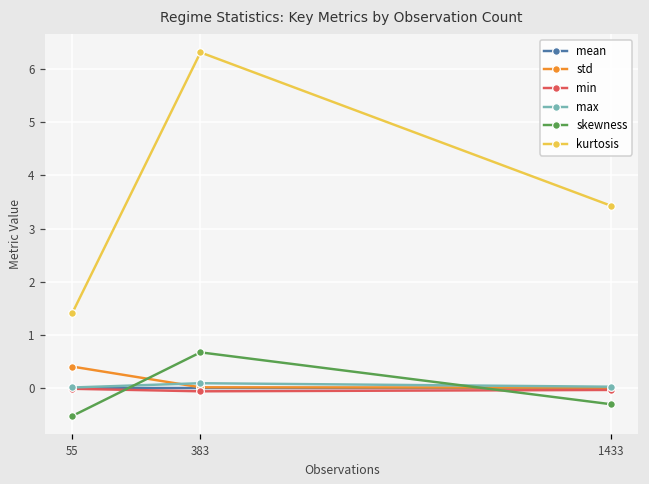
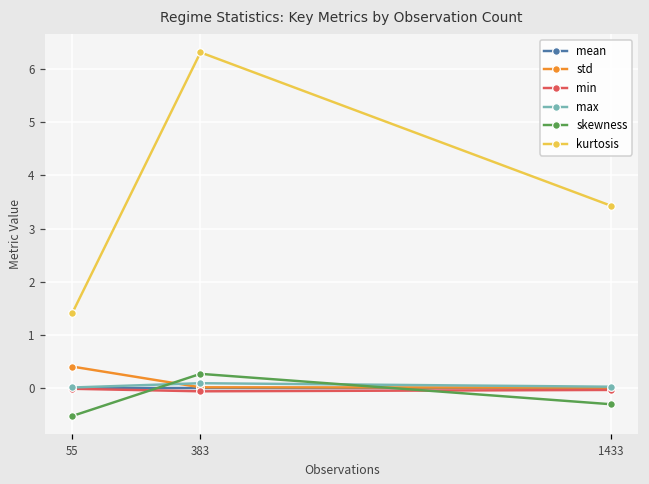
  {
    "std": {
      "55": 0.4
    },
    "min": {
      "383": -0.1
    },
    "max": {
      "383": 0.1
    },
    "skewness": {
      "55": -0.5,
-     "383": 0.7,
+     "383": 0.3,
      "1433": -0.3
    },
    "kurtosis": {
      "55": 1.4,
      "383": 6.3,
      "1433": 3.4
    }
  }
